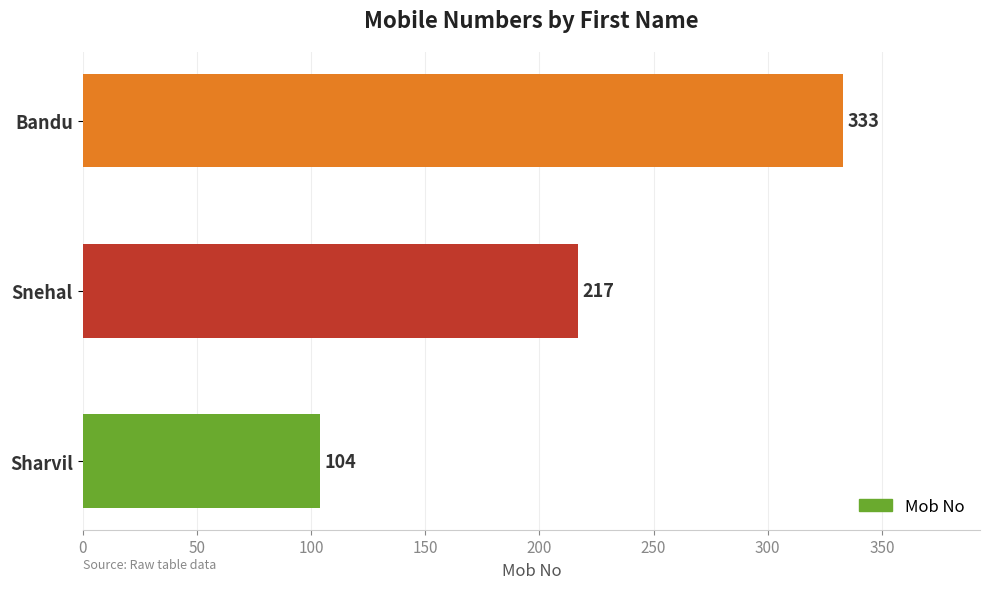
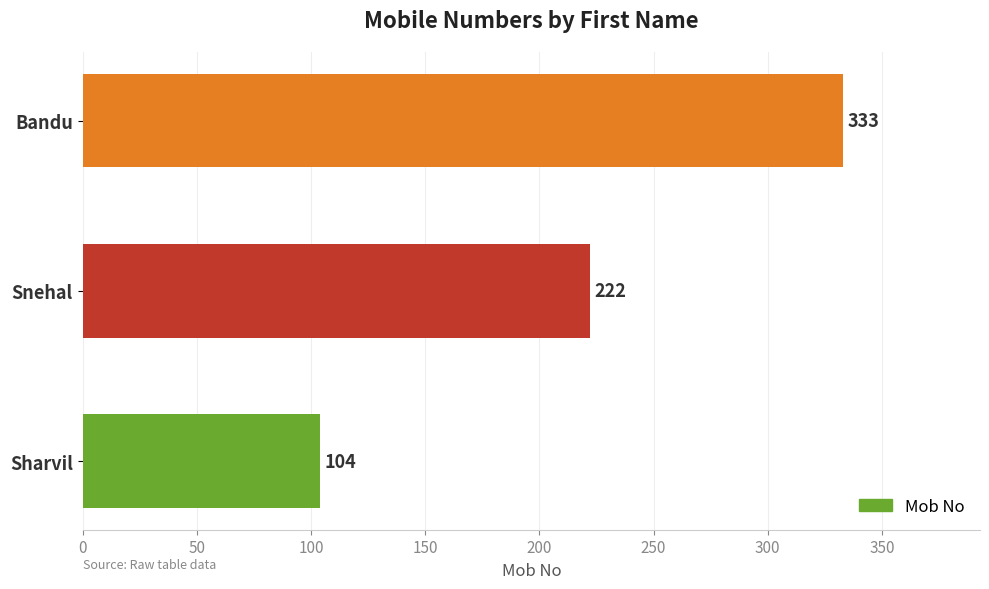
  {
    "Bandu": 333,
-   "Snehal": 217,
+   "Snehal": 222,
    "Sharvil": 104
  }
